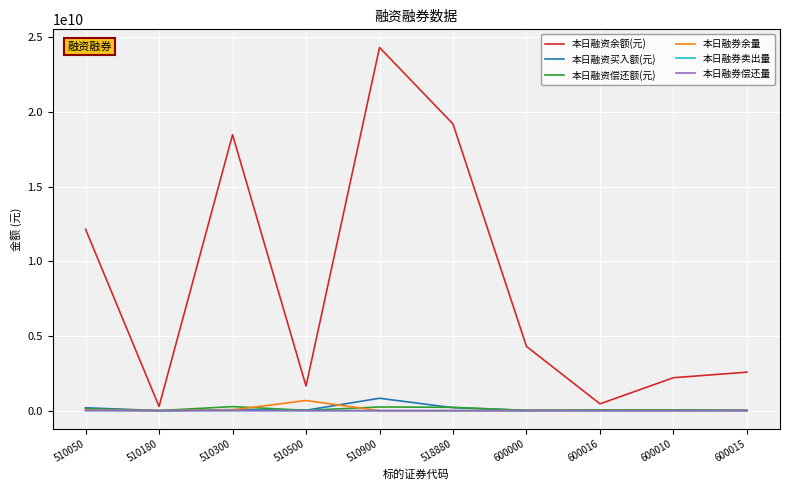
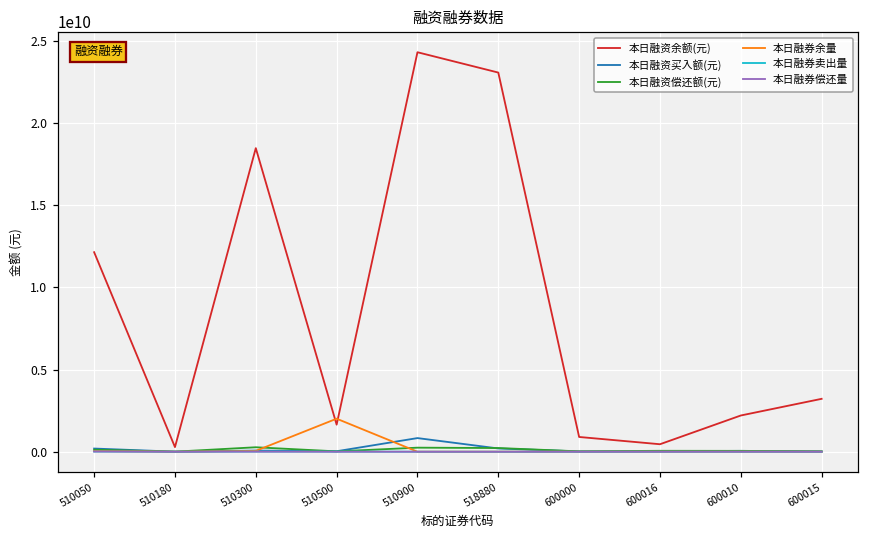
  {
    "本日融资余额(元)": {
      "510050": 12100000000,
      "510180": 300000000,
      "510300": 18500000000,
      "510500": 1600000000,
      "510900": 24300000000,
-     "518880": 19200000000,
-     "600000": 4300000000,
+     "518880": 23100000000,
+     "600000": 900000000,
      "600016": 500000000,
      "600010": 2200000000,
-     "600015": 2600000000
+     "600015": 3200000000
    },
    "本日融资买入额(元)": {
      "510900": 800000000
    },
    "本日融资偿还额(元)": {
      "510300": 300000000,
      "510900": 200000000
    },
    "本日融券余量": {
-     "510500": 700000000
+     "510500": 2000000000
    }
  }
